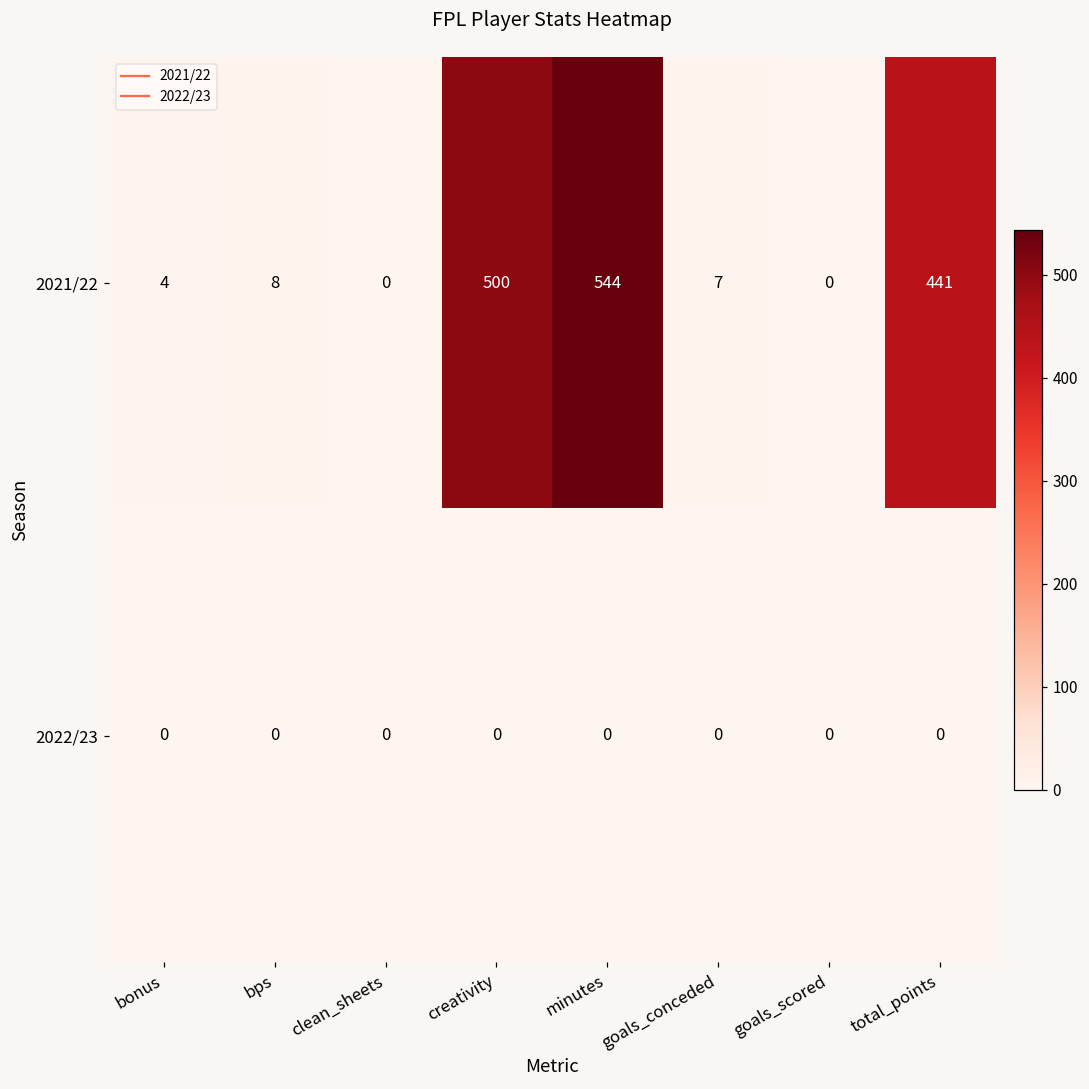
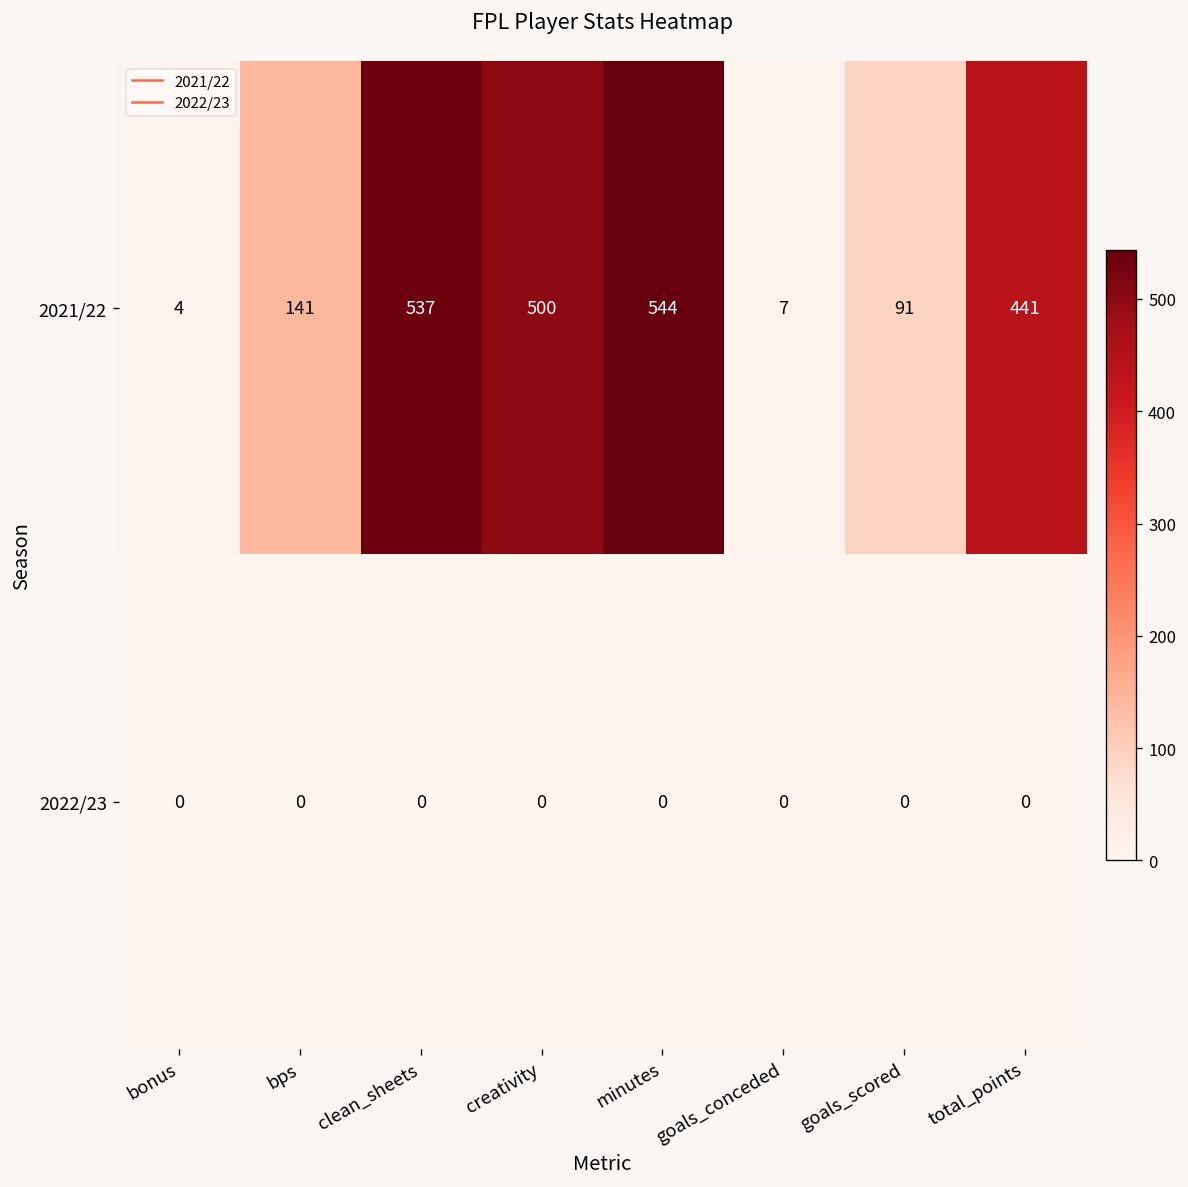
  {
    "2021/22": {
      "bonus": 4,
-     "bps": 8,
-     "clean_sheets": 0,
+     "bps": 141,
+     "clean_sheets": 537,
      "creativity": 500,
      "minutes": 544,
      "goals_conceded": 7,
-     "goals_scored": 0,
+     "goals_scored": 91,
      "total_points": 441
    },
    "2022/23": {
      "bonus": 0,
      "bps": 0,
      "clean_sheets": 0,
      "creativity": 0,
      "minutes": 0,
      "goals_conceded": 0,
      "goals_scored": 0,
      "total_points": 0
    }
  }
